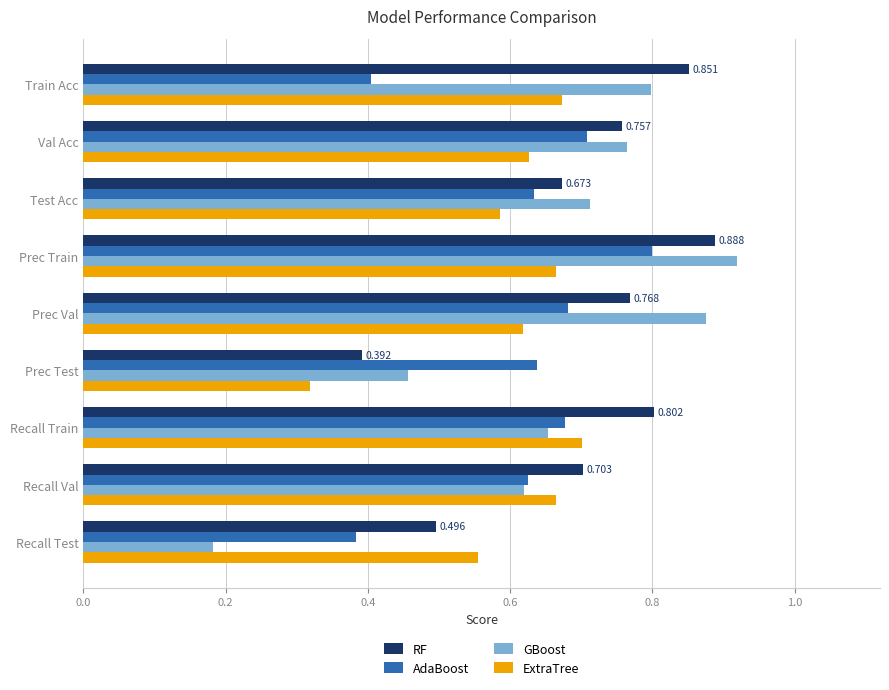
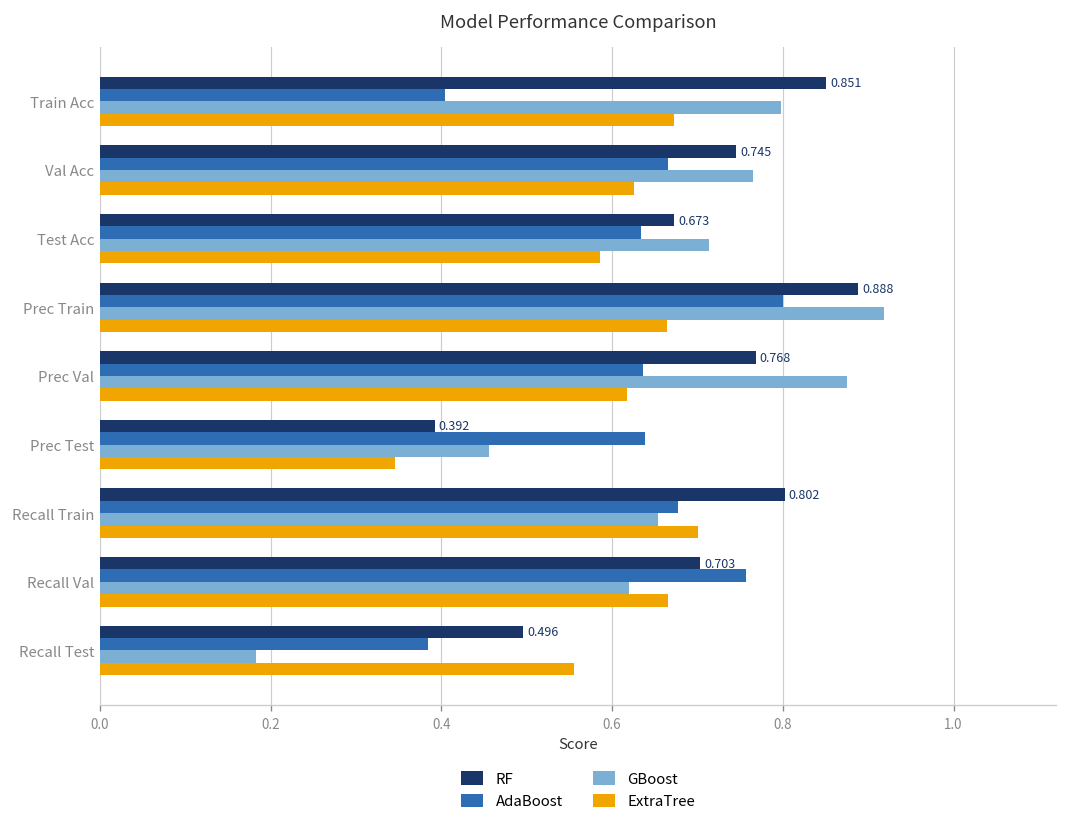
  {
    "RF": {
      "Train Acc": 0.851,
-     "Val Acc": 0.757,
+     "Val Acc": 0.745,
      "Test Acc": 0.673,
      "Prec Train": 0.888,
      "Prec Val": 0.768,
      "Prec Test": 0.392,
      "Recall Train": 0.802,
      "Recall Val": 0.703,
      "Recall Test": 0.496
    },
    "AdaBoost": {
      "Train Acc": 0.40,
-     "Val Acc": 0.71,
+     "Val Acc": 0.67,
      "Test Acc": 0.63,
      "Prec Train": 0.80,
-     "Prec Val": 0.68,
+     "Prec Val": 0.64,
      "Prec Test": 0.64,
      "Recall Train": 0.68,
-     "Recall Val": 0.63,
+     "Recall Val": 0.76,
      "Recall Test": 0.38
    },
    "GBoost": {
      "Train Acc": 0.80,
      "Val Acc": 0.77,
      "Test Acc": 0.71,
      "Prec Train": 0.92,
      "Prec Val": 0.88,
      "Prec Test": 0.46,
      "Recall Train": 0.65,
      "Recall Val": 0.62,
      "Recall Test": 0.18
    },
    "ExtraTree": {
      "Train Acc": 0.67,
      "Val Acc": 0.63,
      "Test Acc": 0.59,
      "Prec Train": 0.66,
      "Prec Val": 0.62,
-     "Prec Test": 0.32,
+     "Prec Test": 0.35,
      "Recall Train": 0.70,
      "Recall Val": 0.67,
      "Recall Test": 0.56
    }
  }
